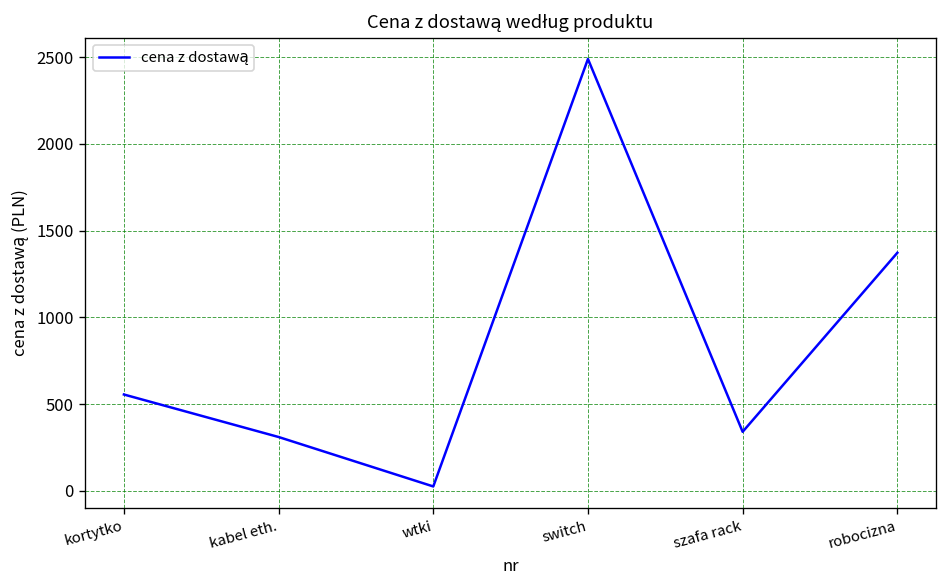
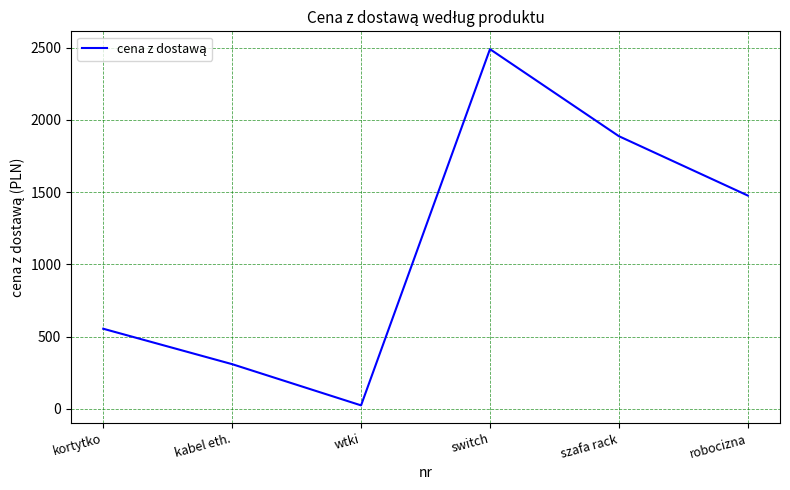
  {
    "kortytko": 560,
    "kabel eth.": 310,
    "wtki": 30,
    "switch": 2490,
-   "szafa rack": 340,
-   "robocizna": 1370
+   "szafa rack": 1890,
+   "robocizna": 1480
  }
